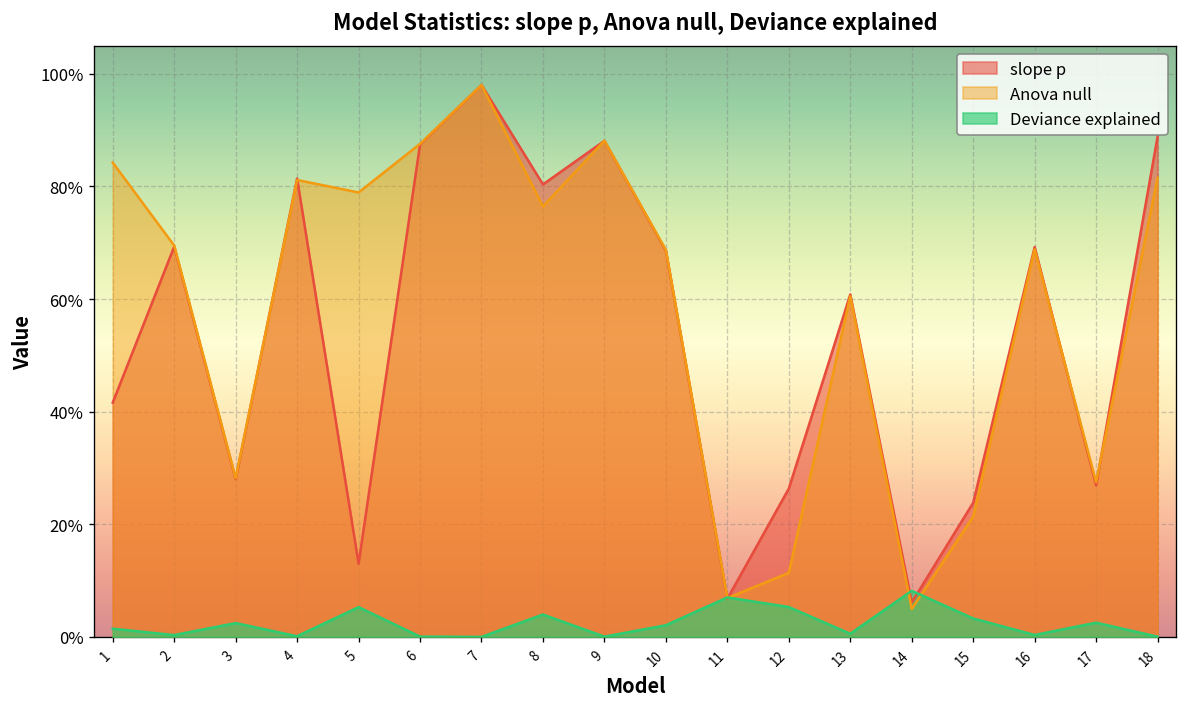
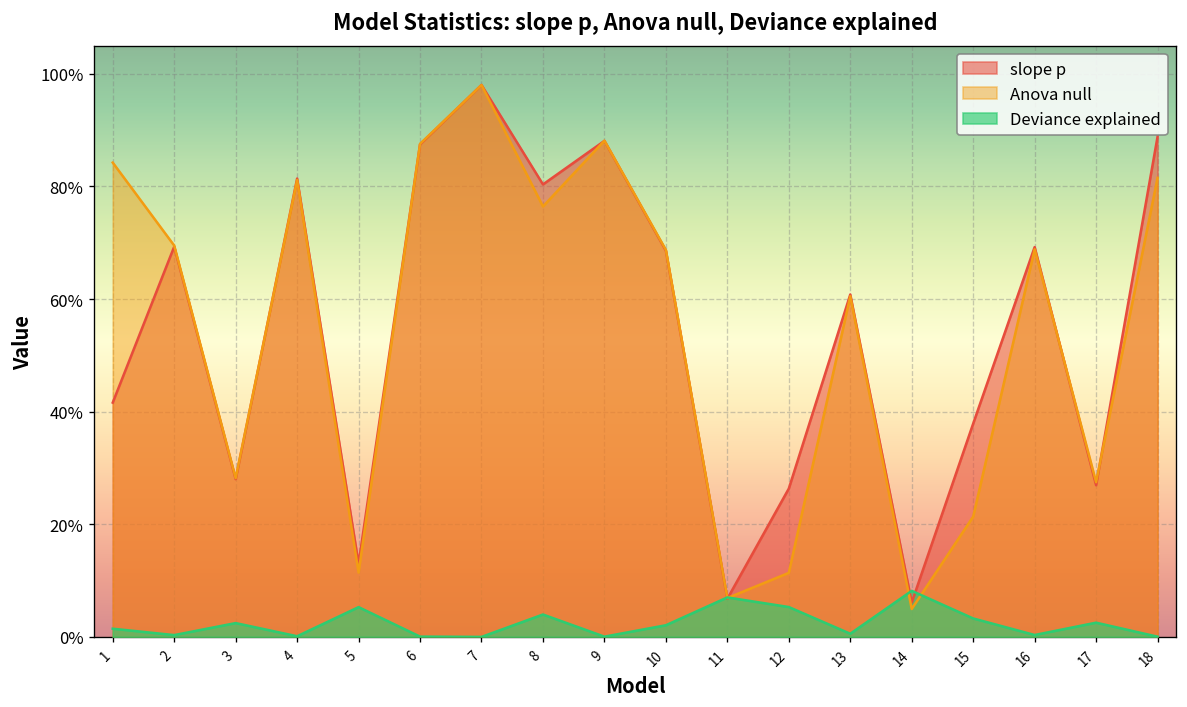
  {
    "slope p": {
      "1": "42%",
      "5": "13%",
      "8": "80%",
      "12": "26%",
      "14": "6%",
-     "15": "24%",
+     "15": "38%",
      "18": "89%"
    },
    "Anova null": {
      "1": "84%",
-     "5": "79%",
+     "5": "11%",
      "8": "76%",
      "12": "11%",
      "14": "5%",
      "15": "21%",
      "18": "82%"
    },
    "Deviance explained": {
      "1": "1%",
      "2": "0%",
      "3": "2%",
      "4": "0%",
      "5": "5%",
      "6": "0%",
      "7": "0%",
      "8": "4%",
      "9": "0%",
      "10": "2%",
      "12": "5%",
      "13": "1%",
      "14": "8%",
      "15": "3%",
      "16": "0%",
      "17": "3%",
      "18": "0%"
    }
  }
